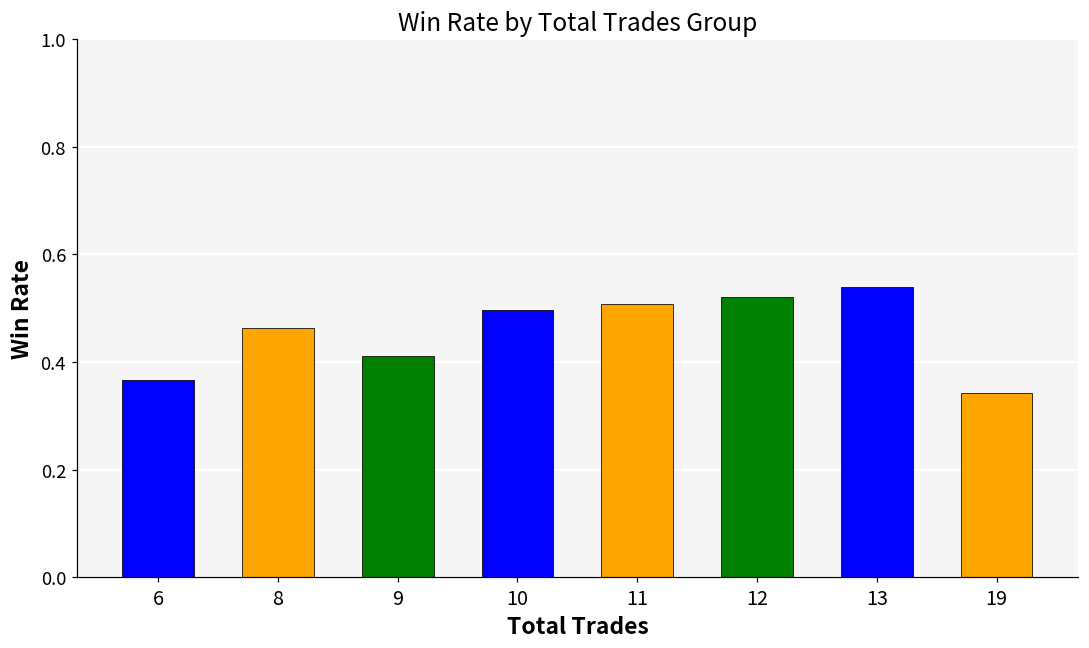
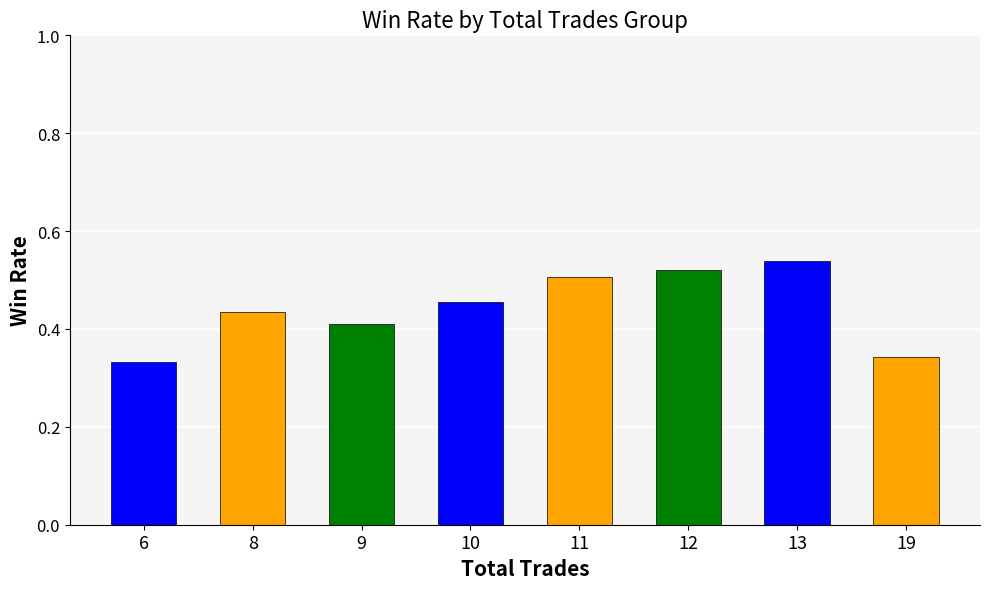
  {
-   "6": 0.37,
-   "8": 0.46,
+   "6": 0.33,
+   "8": 0.44,
    "9": 0.41,
-   "10": 0.50,
+   "10": 0.45,
    "11": 0.51,
    "12": 0.52,
    "13": 0.54,
    "19": 0.34
  }
